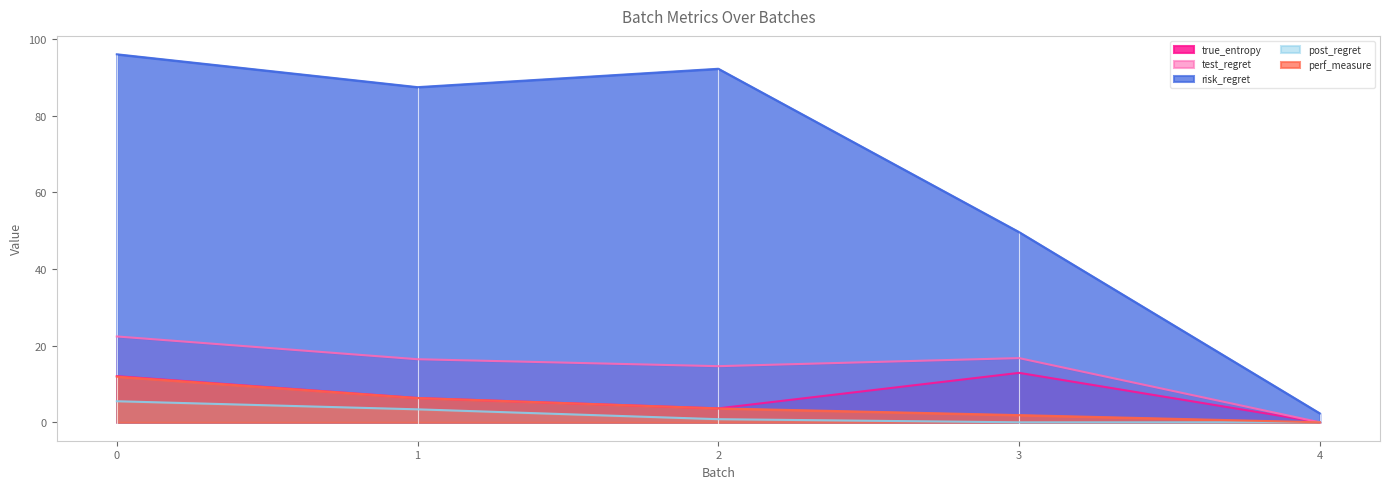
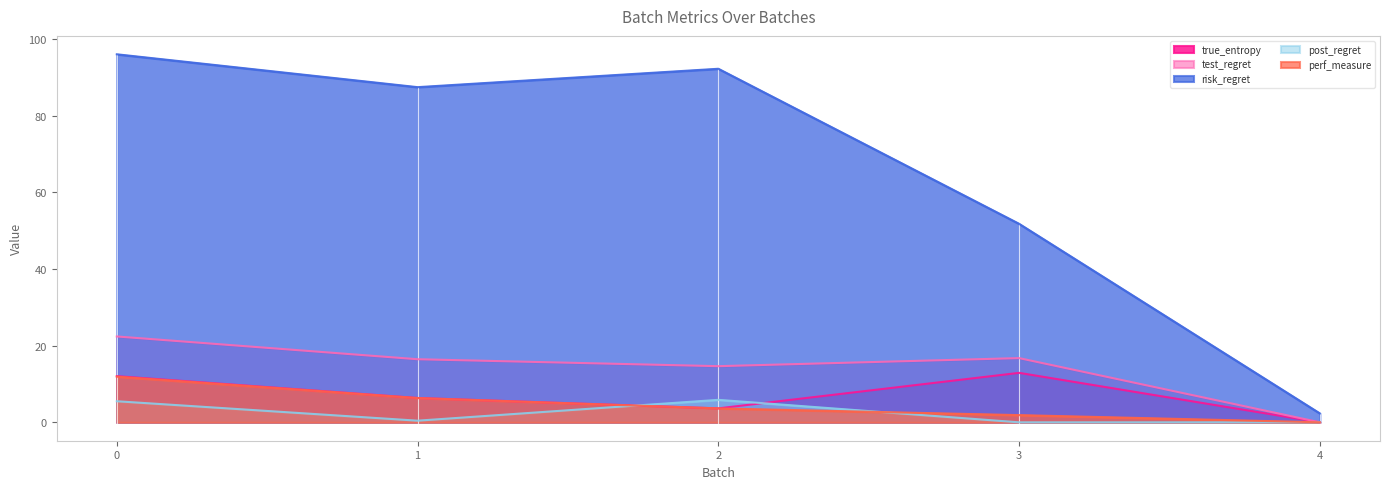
  {
    "true_entropy": {
      "3": 13
    },
    "test_regret": {
      "0": 22,
      "1": 16,
      "2": 15,
      "3": 17
    },
    "risk_regret": {
      "0": 96,
      "1": 87,
      "2": 92,
-     "3": 50,
+     "3": 52,
      "4": 2
    },
    "post_regret": {
      "0": 5,
-     "1": 3,
-     "2": 1,
+     "1": 0,
+     "2": 6,
      "3": 0
    },
    "perf_measure": {
      "3": 2
    }
  }
